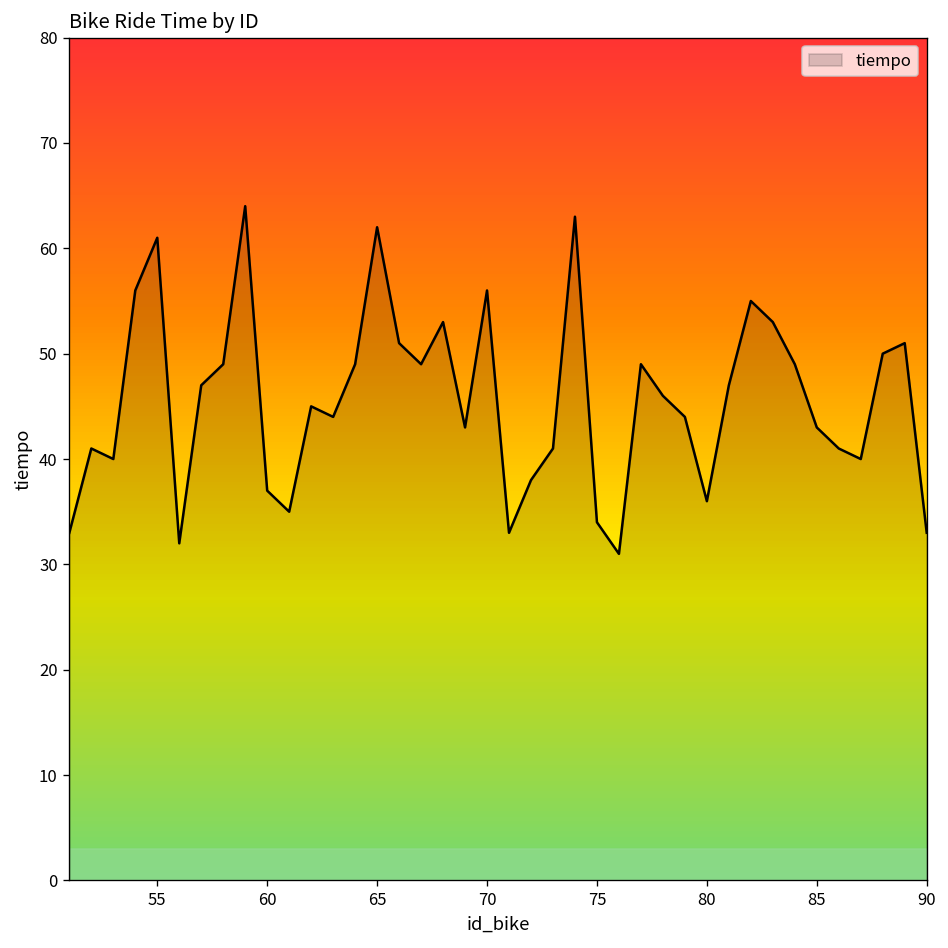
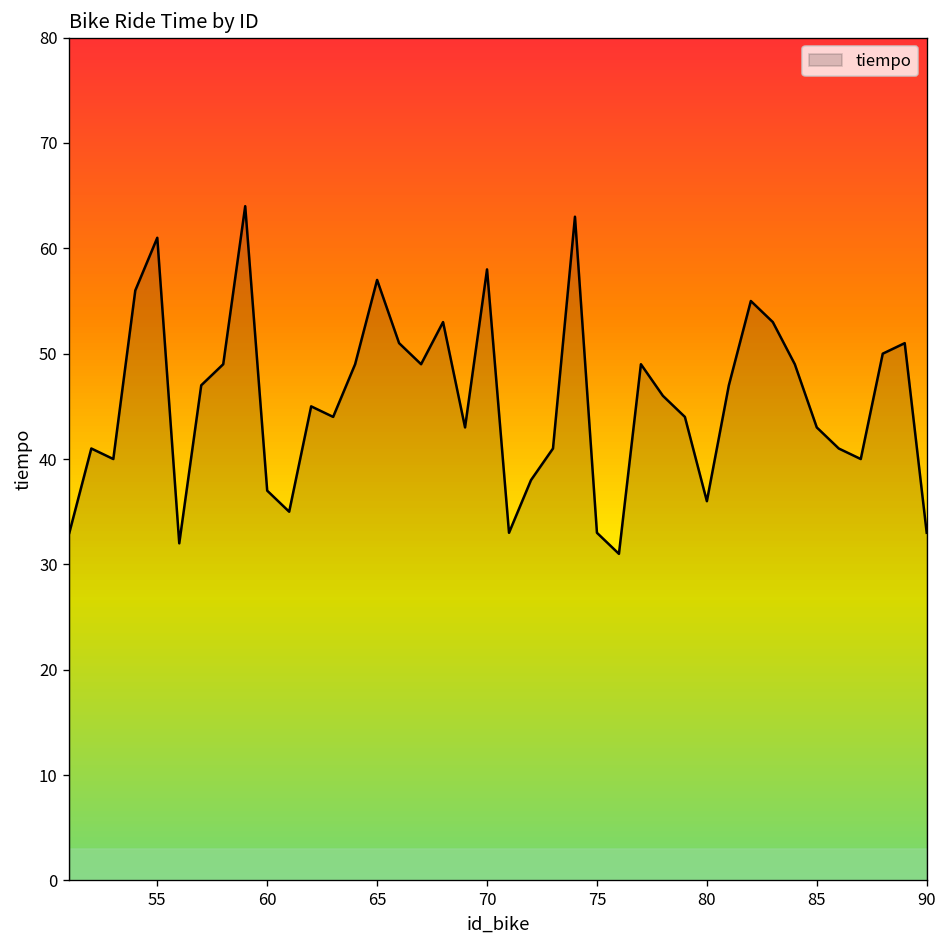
  {
    "55": 61,
    "60": 37,
-   "65": 62,
-   "70": 56,
-   "75": 34,
+   "65": 57,
+   "70": 58,
+   "75": 33,
    "80": 36,
    "85": 43,
    "90": 33
  }
